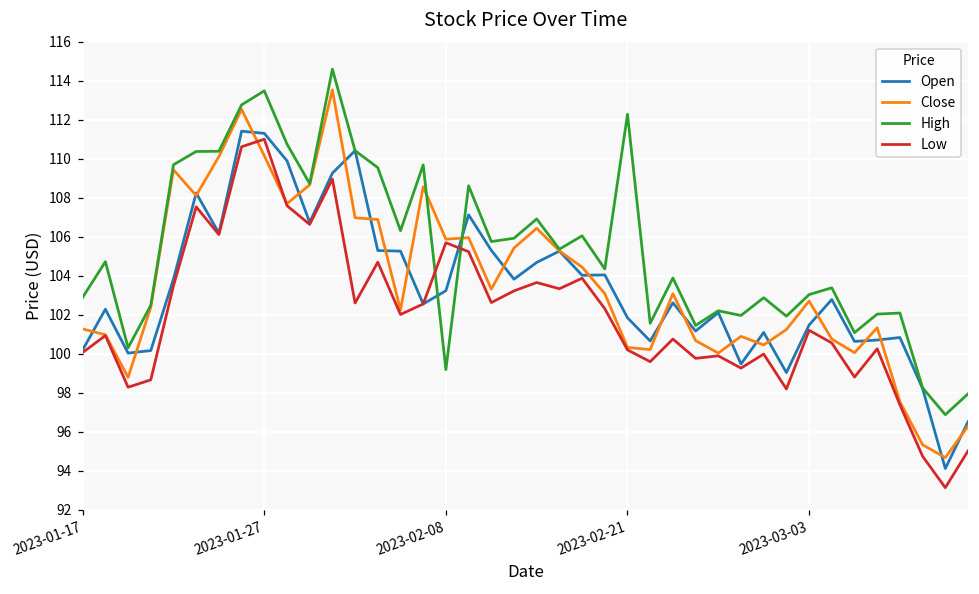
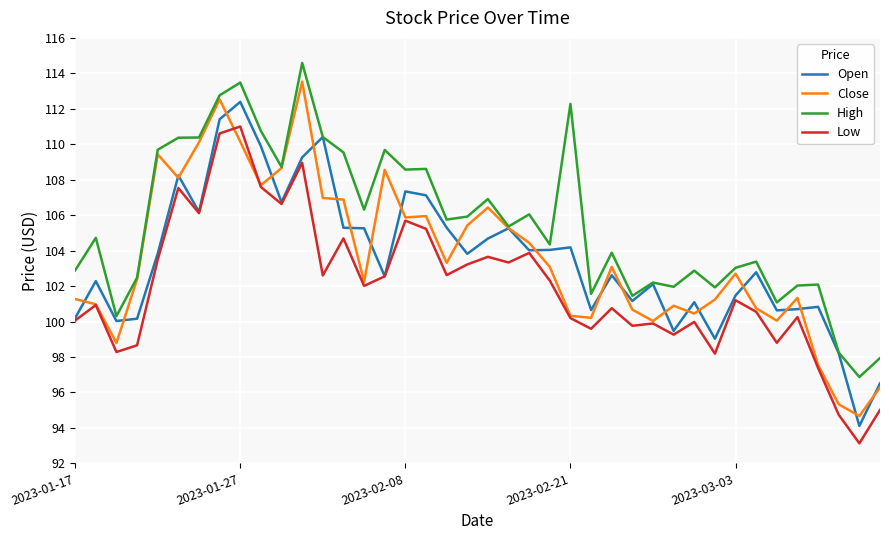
  {
    "Open": {
-     "2023-01-27": 111.3,
-     "2023-02-08": 103.2,
-     "2023-02-21": 101.8,
+     "2023-01-27": 112.4,
+     "2023-02-08": 107.3,
+     "2023-02-21": 104.2,
      "2023-03-03": 101.5
    },
    "Close": {
      "2023-01-17": 101.3,
      "2023-01-27": 110.1,
      "2023-02-08": 105.9,
      "2023-03-03": 102.7
    },
    "High": {
      "2023-01-17": 102.9,
      "2023-01-27": 113.5,
-     "2023-02-08": 99.2,
+     "2023-02-08": 108.6,
      "2023-02-21": 112.3,
      "2023-03-03": 103.0
    },
    "Low": {
      "2023-01-27": 111.0,
      "2023-02-08": 105.7,
      "2023-03-03": 101.2
    }
  }
